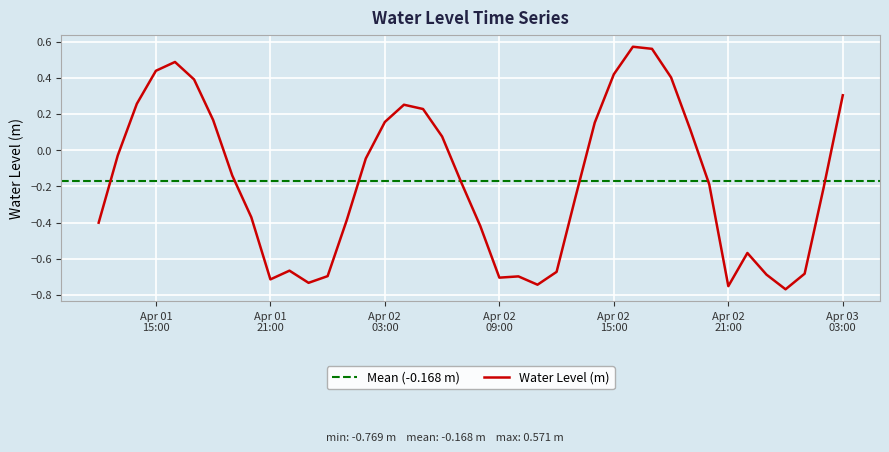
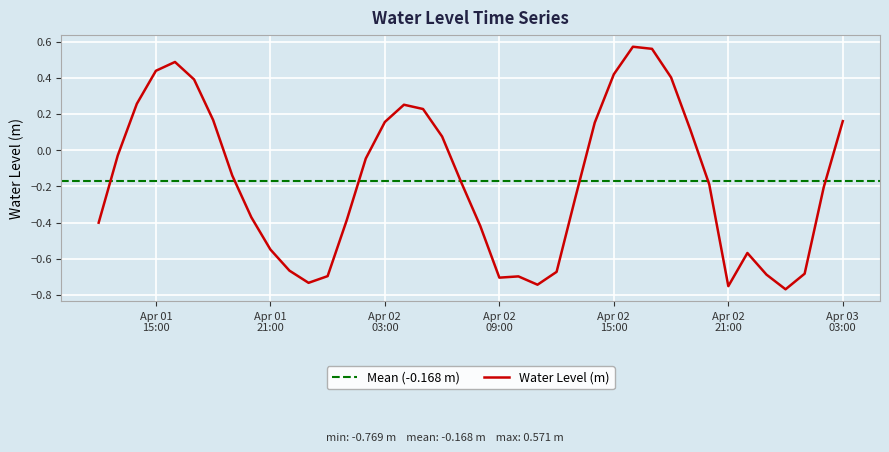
  {
    "Apr 01 15:00": 0.44,
-   "Apr 01 21:00": -0.71,
+   "Apr 01 21:00": -0.55,
    "Apr 02 03:00": 0.16,
    "Apr 02 09:00": -0.70,
    "Apr 02 15:00": 0.42,
    "Apr 02 21:00": -0.75,
-   "Apr 03 03:00": 0.30
+   "Apr 03 03:00": 0.16
  }
